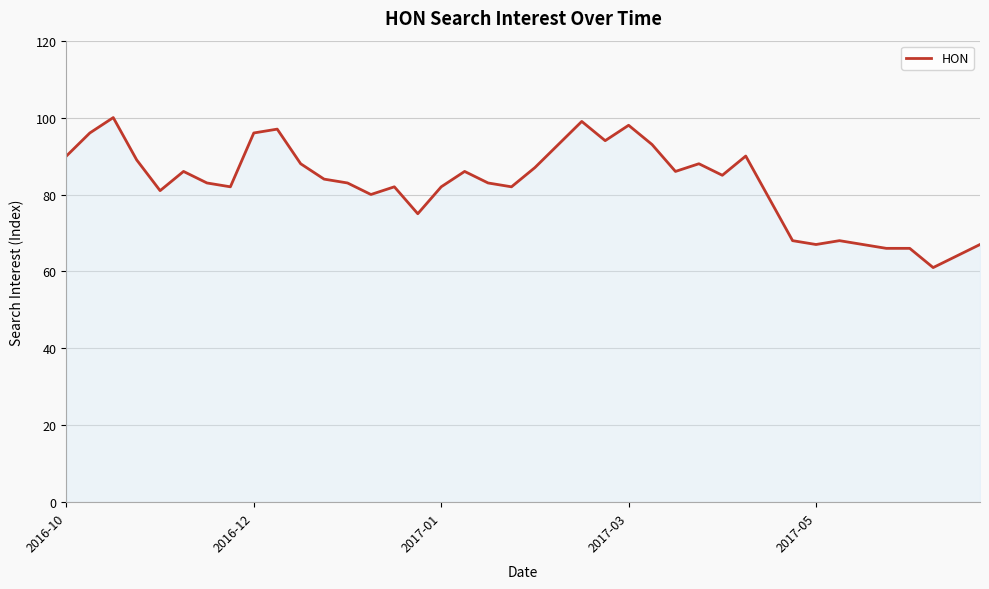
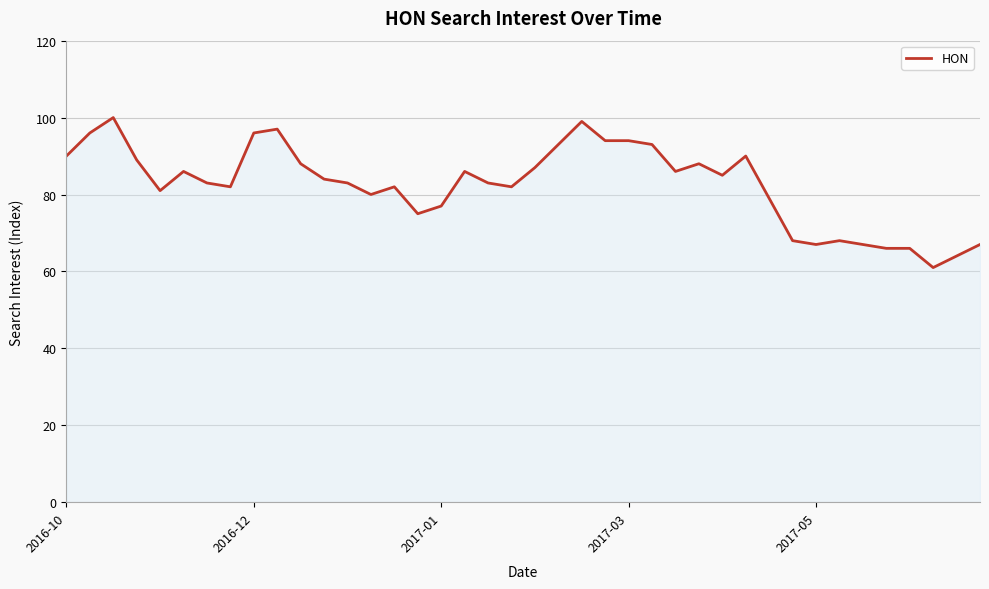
  {
    "2016-10": 90,
    "2016-12": 96,
-   "2017-01": 82,
-   "2017-03": 98,
+   "2017-01": 77,
+   "2017-03": 94,
    "2017-05": 67
  }
